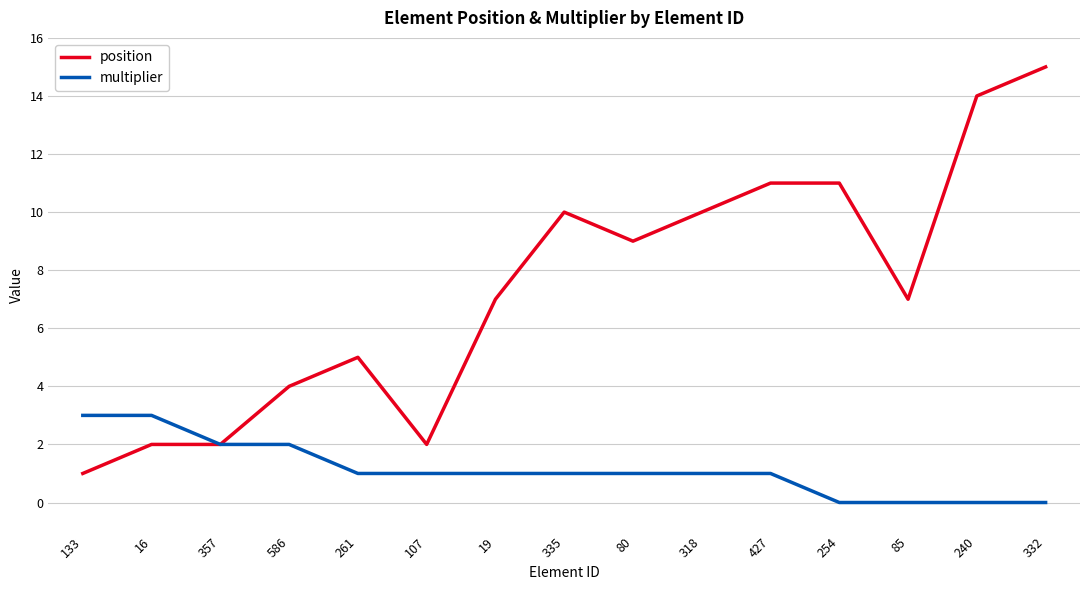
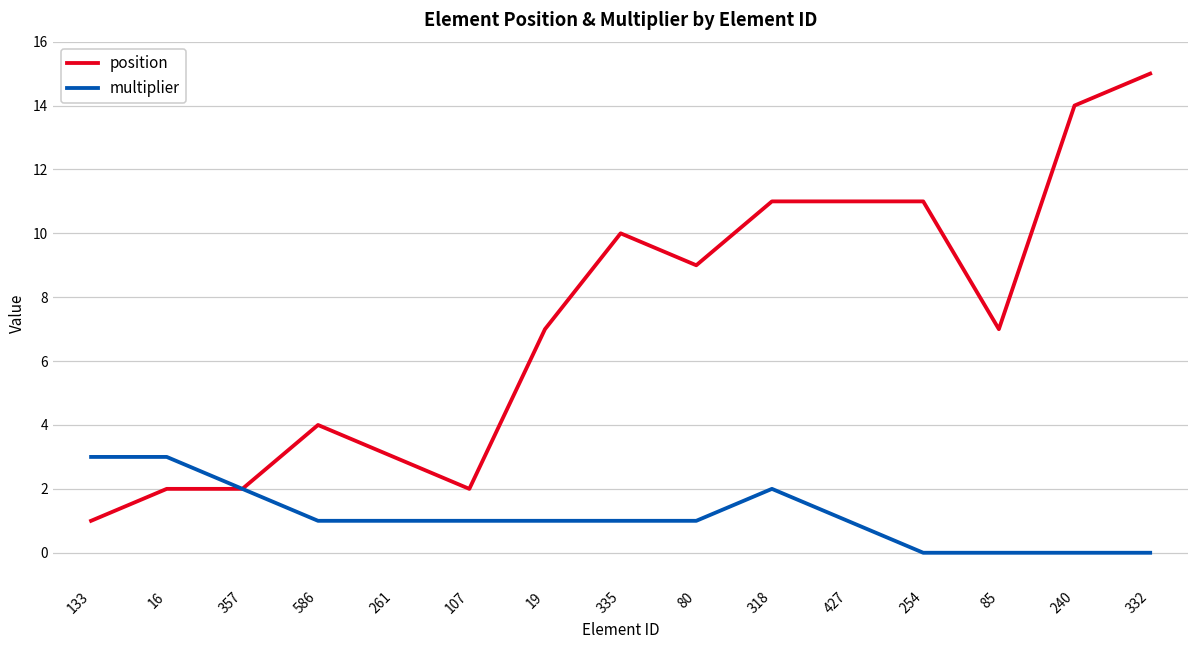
  {
    "position": {
      "133": 1,
      "16": 2,
      "586": 4,
-     "261": 5,
+     "261": 3,
      "107": 2,
      "19": 7,
      "335": 10,
      "80": 9,
-     "318": 10,
+     "318": 11,
      "427": 11,
      "254": 11,
      "85": 7,
      "240": 14,
      "332": 15
    },
    "multiplier": {
      "133": 3,
      "16": 3,
-     "586": 2,
+     "586": 1,
      "261": 1,
      "107": 1,
      "19": 1,
      "335": 1,
      "80": 1,
-     "318": 1,
+     "318": 2,
      "427": 1,
      "254": 0,
      "85": 0,
      "240": 0,
      "332": 0
    }
  }
